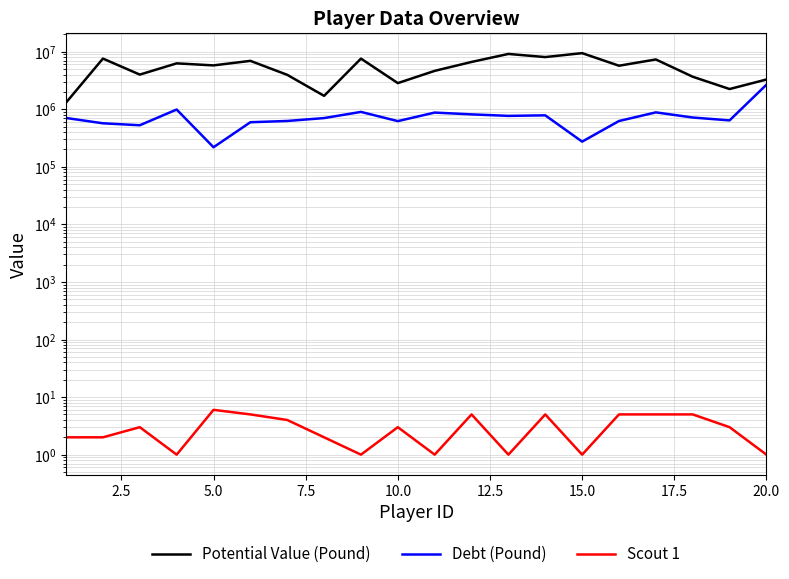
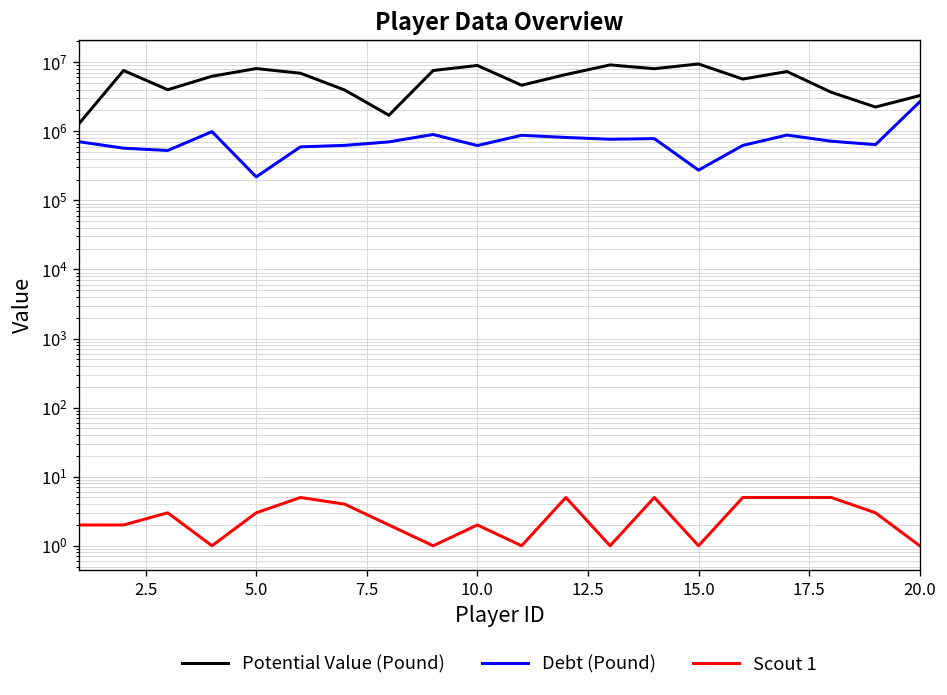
  {
    "Potential Value (Pound)": {
-     "5.0": 6000000,
-     "10.0": 3000000,
+     "5.0": 8000000,
+     "10.0": 9000000,
      "15.0": 9000000,
      "20.0": 3000000
    },
    "Debt (Pound)": {
      "5.0": 220000,
      "10.0": 600000,
      "15.0": 300000,
      "20.0": 3000000
    },
    "Scout 1": {
-     "5.0": 6,
-     "10.0": 3,
+     "5.0": 3,
+     "10.0": 2,
      "15.0": 1,
      "20.0": 1
    }
  }
